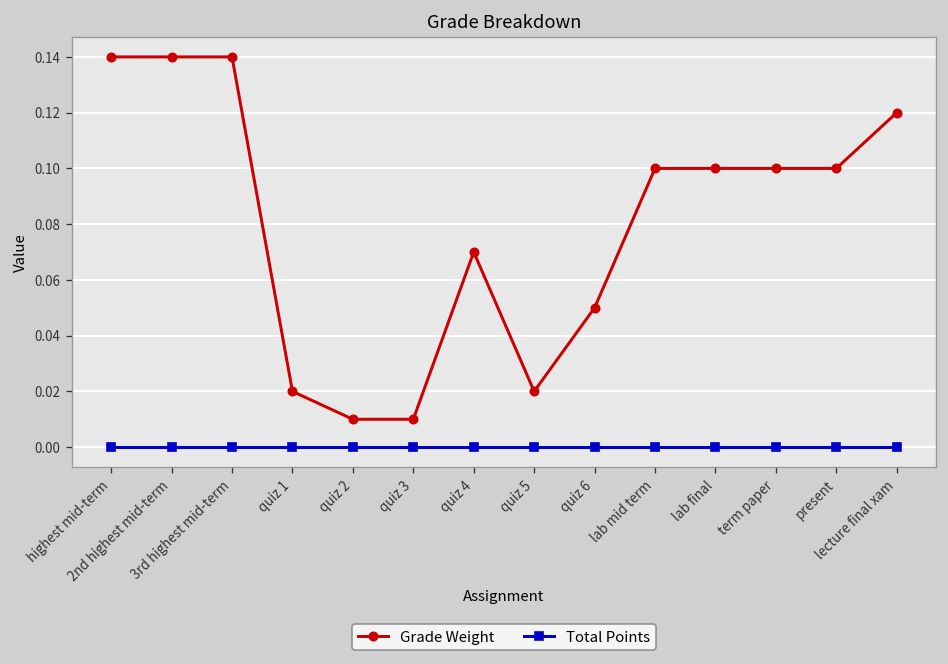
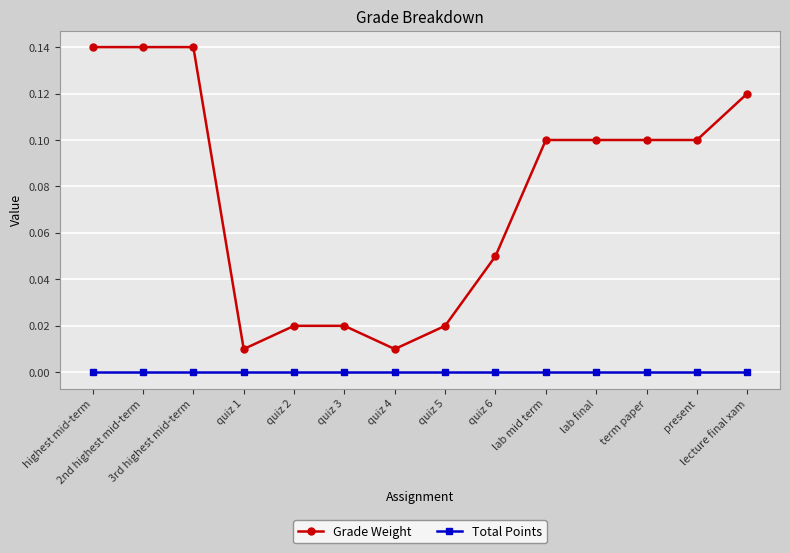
  {
    "Grade Weight": {
      "highest mid-term": 0.14,
      "2nd highest mid-term": 0.14,
      "3rd highest mid-term": 0.14,
-     "quiz 1": 0.02,
-     "quiz 2": 0.01,
-     "quiz 3": 0.01,
-     "quiz 4": 0.07,
+     "quiz 1": 0.01,
+     "quiz 2": 0.02,
+     "quiz 3": 0.02,
+     "quiz 4": 0.01,
      "quiz 5": 0.02,
      "quiz 6": 0.05,
      "lab mid term": 0.10,
      "lab final": 0.10,
      "term paper": 0.10,
      "present": 0.10,
      "lecture final xam": 0.12
    },
    "Total Points": {
      "highest mid-term": 0.00,
      "2nd highest mid-term": 0.00,
      "3rd highest mid-term": 0.00,
      "quiz 1": 0.00,
      "quiz 2": 0.00,
      "quiz 3": 0.00,
      "quiz 4": 0.00,
      "quiz 5": 0.00,
      "quiz 6": 0.00,
      "lab mid term": 0.00,
      "lab final": 0.00,
      "term paper": 0.00,
      "present": 0.00,
      "lecture final xam": 0.00
    }
  }
